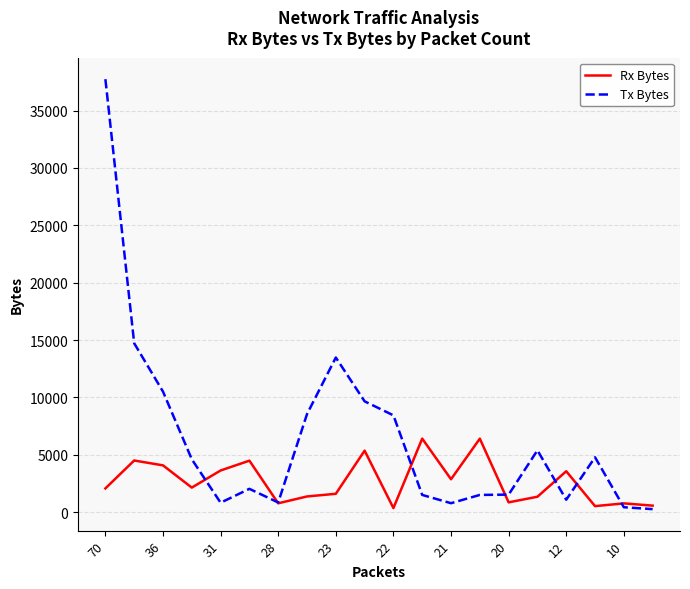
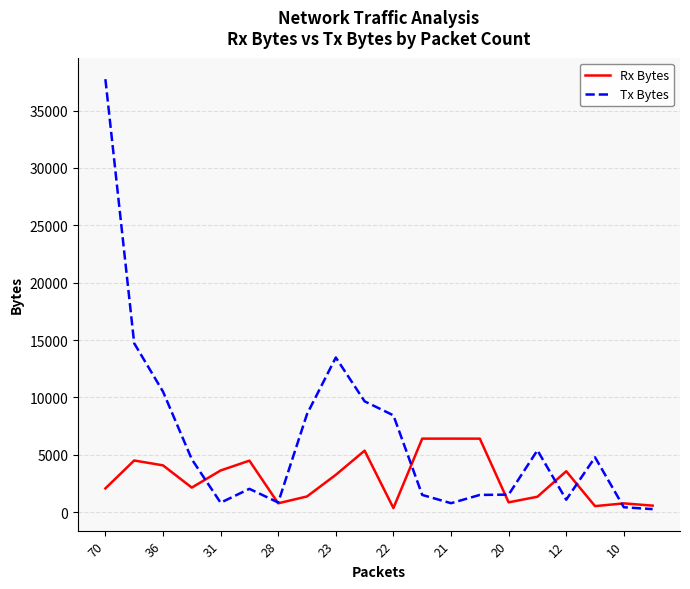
  {
    "Rx Bytes": {
      "70": 2100,
      "36": 4100,
      "31": 3600,
-     "23": 1600,
+     "23": 3300,
      "22": 400,
-     "21": 2900,
+     "21": 6400,
      "20": 900,
      "12": 3600,
      "10": 800
    },
    "Tx Bytes": {
      "70": 37700,
      "36": 10500,
      "31": 800,
      "23": 13500,
      "22": 8400,
      "21": 800,
      "20": 1500,
      "12": 1100,
      "10": 400
    }
  }
